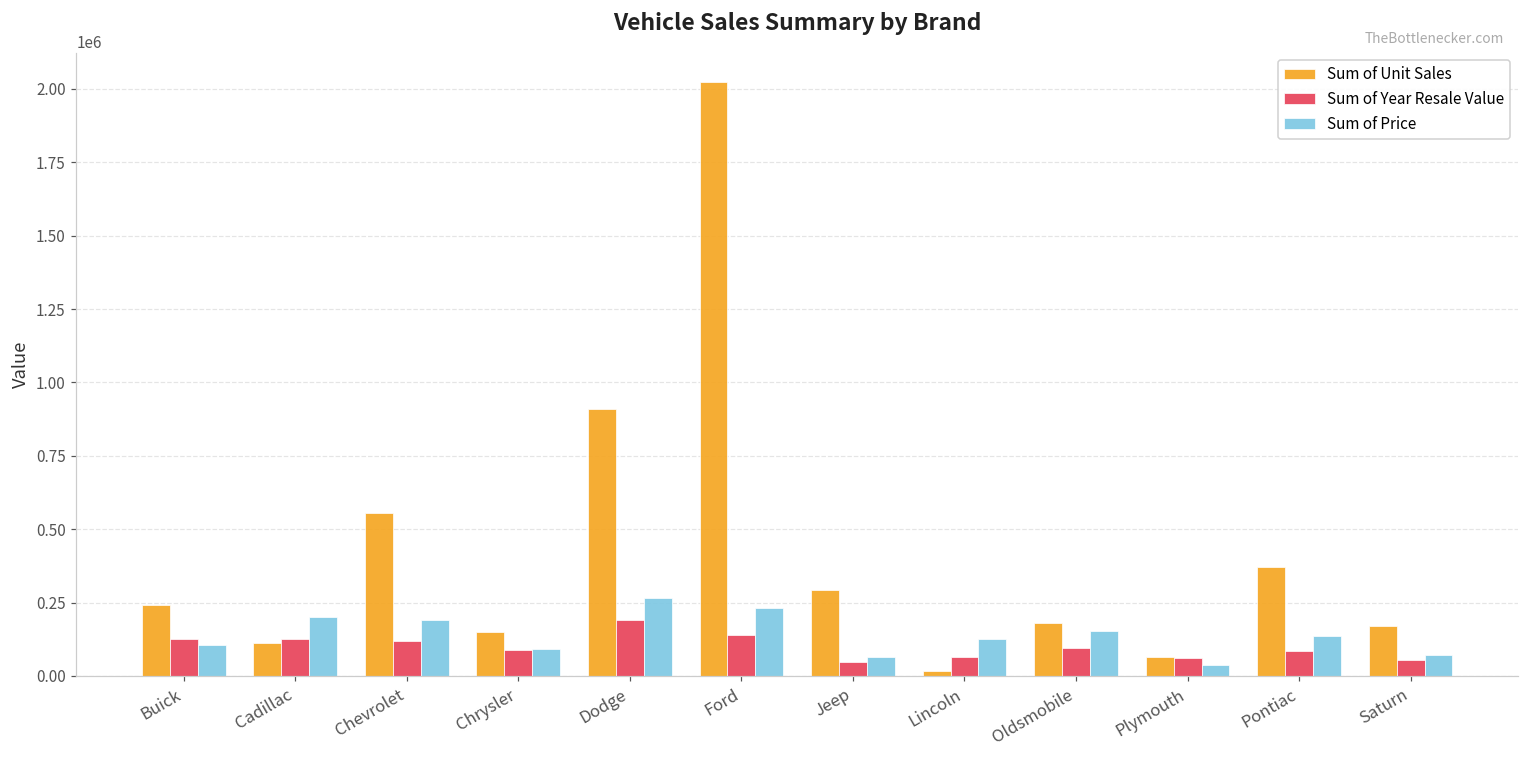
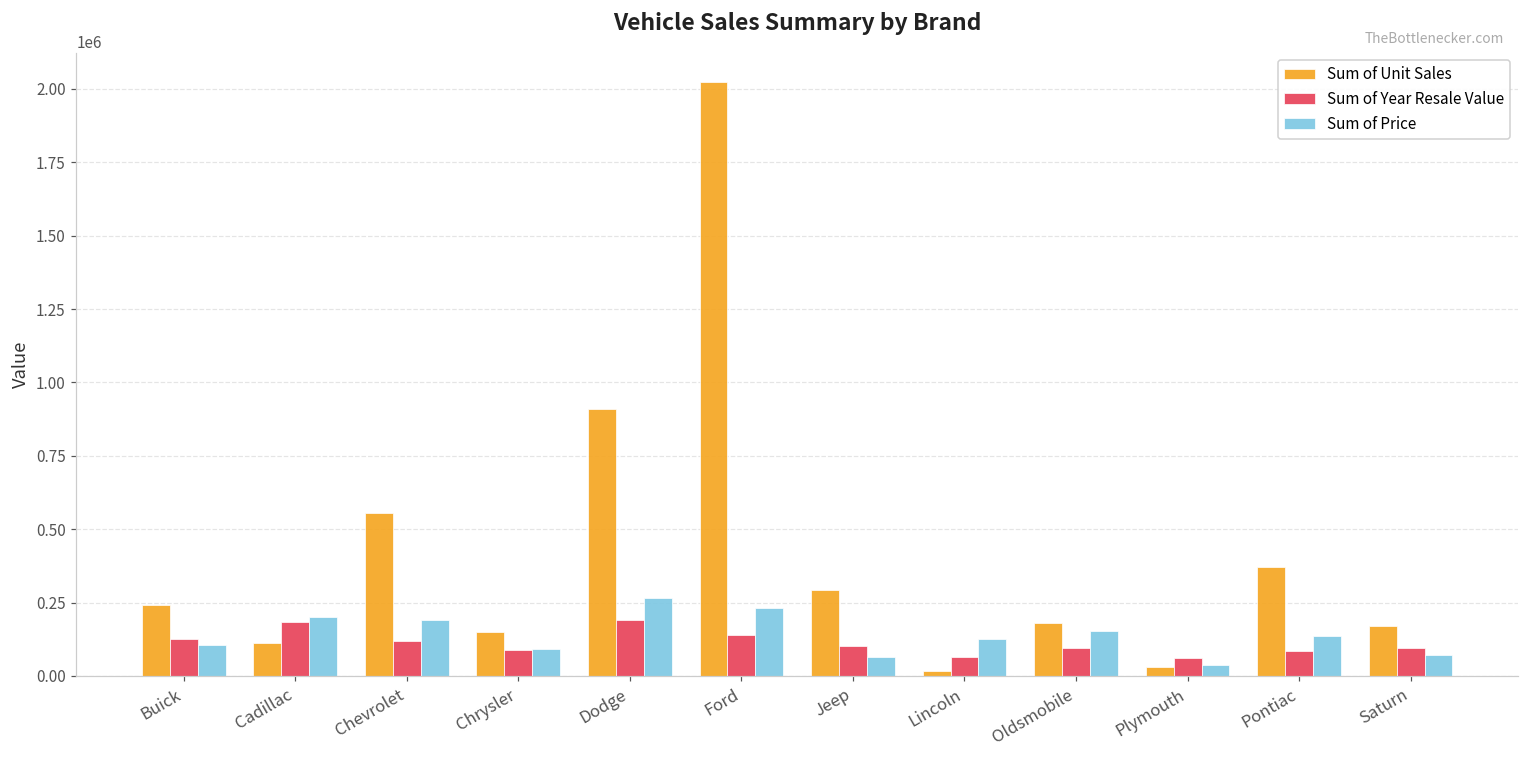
  {
    "Sum of Unit Sales": {
      "Buick": 240000,
      "Cadillac": 110000,
      "Chevrolet": 550000,
      "Chrysler": 150000,
      "Dodge": 910000,
      "Ford": 2020000,
      "Jeep": 290000,
      "Lincoln": 20000,
      "Oldsmobile": 180000,
-     "Plymouth": 60000,
+     "Plymouth": 30000,
      "Pontiac": 370000,
      "Saturn": 170000
    },
    "Sum of Year Resale Value": {
      "Buick": 130000,
-     "Cadillac": 120000,
+     "Cadillac": 180000,
      "Chevrolet": 120000,
      "Chrysler": 90000,
      "Dodge": 190000,
      "Ford": 140000,
-     "Jeep": 50000,
+     "Jeep": 100000,
      "Lincoln": 60000,
      "Oldsmobile": 90000,
      "Plymouth": 60000,
      "Pontiac": 80000,
-     "Saturn": 50000
+     "Saturn": 100000
    },
    "Sum of Price": {
      "Buick": 110000,
      "Cadillac": 200000,
      "Chevrolet": 190000,
      "Chrysler": 90000,
      "Dodge": 270000,
      "Ford": 230000,
      "Jeep": 60000,
      "Lincoln": 130000,
      "Oldsmobile": 150000,
      "Plymouth": 40000,
      "Pontiac": 140000,
      "Saturn": 70000
    }
  }
